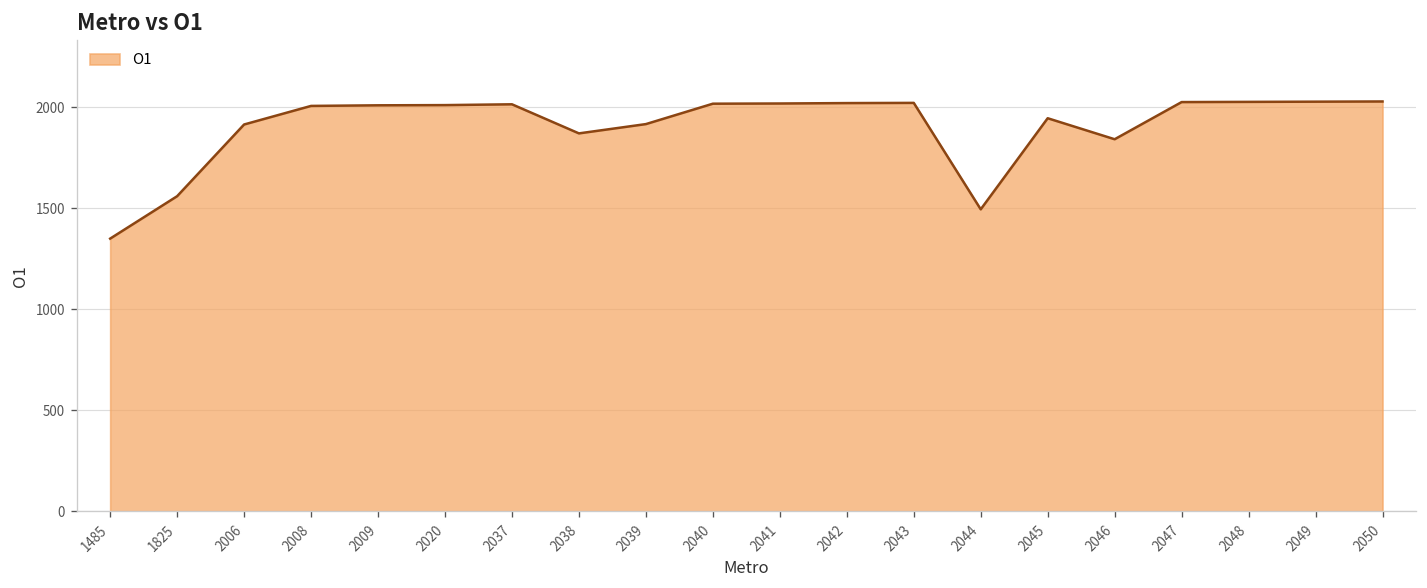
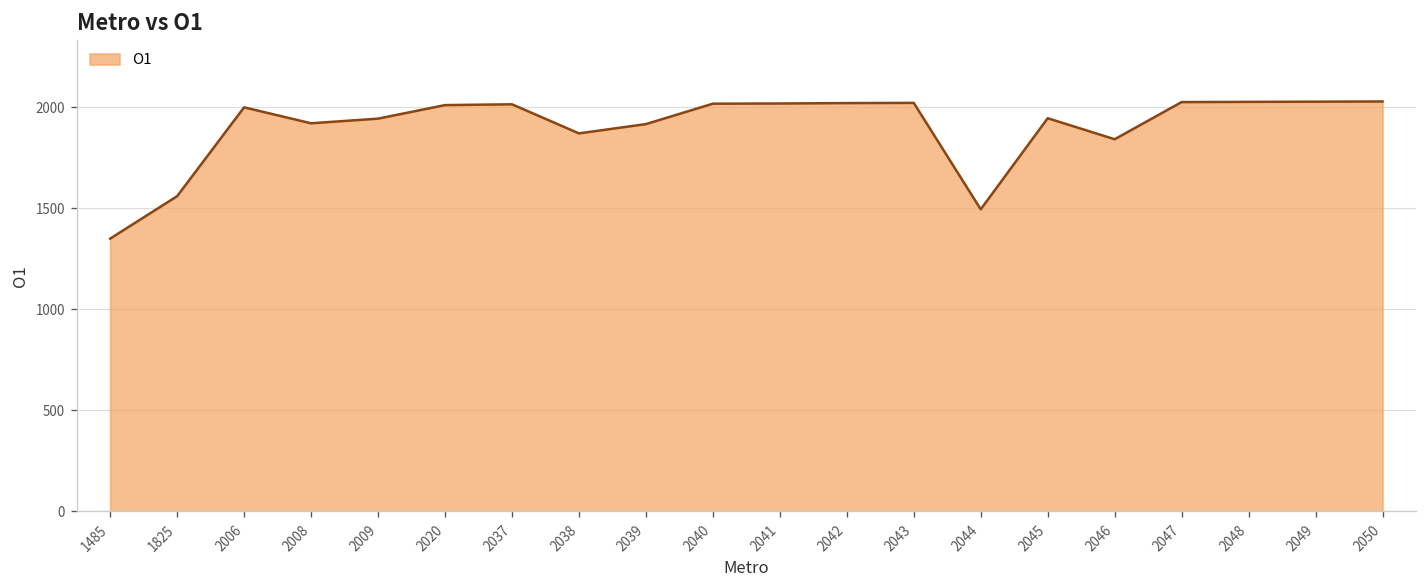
  {
    "1485": 1350,
    "1825": 1560,
-   "2006": 1920,
-   "2008": 2010,
-   "2009": 2010,
+   "2006": 2000,
+   "2008": 1920,
+   "2009": 1940,
    "2020": 2010,
    "2037": 2020,
    "2038": 1870,
    "2039": 1920,
    "2040": 2020,
    "2041": 2020,
    "2042": 2020,
    "2043": 2020,
    "2044": 1500,
    "2045": 1950,
    "2046": 1840,
    "2047": 2030,
    "2048": 2030,
    "2049": 2030,
    "2050": 2030
  }
